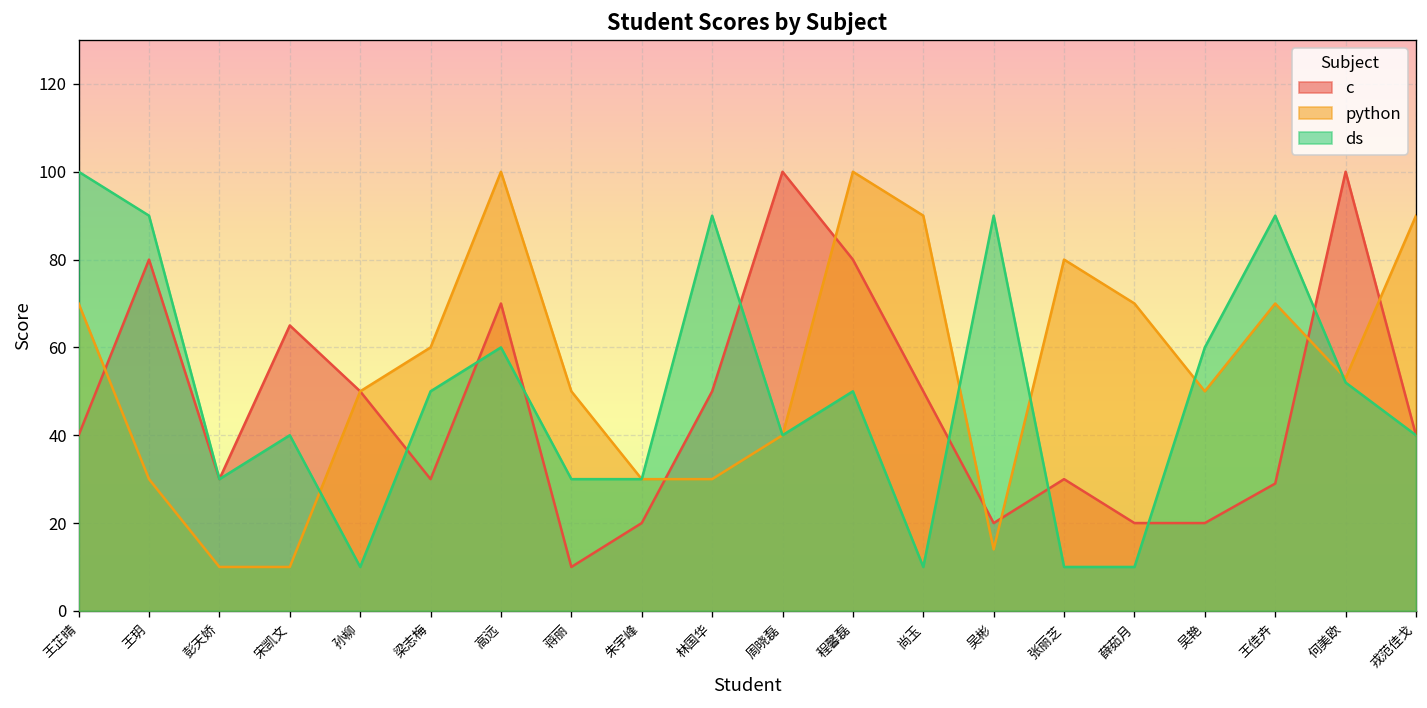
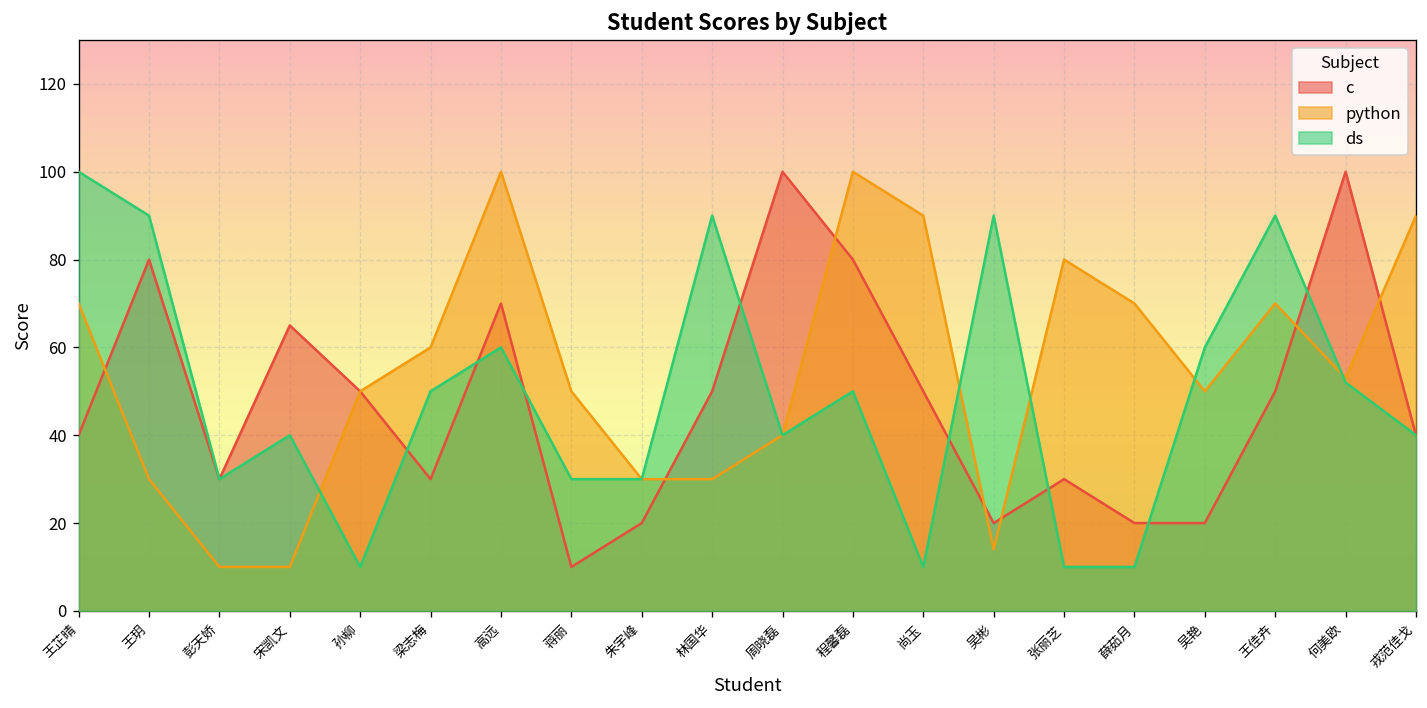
  {
    "c": {
      "王芷晴": 40,
      "王玥": 80,
      "宋凯文": 65,
      "梁志梅": 30,
      "高远": 70,
      "蒋丽": 10,
      "朱宇峰": 20,
      "林国华": 50,
      "周晓磊": 100,
      "程馨磊": 80,
      "尚玉": 50,
      "吴彬": 20,
      "张丽芝": 30,
      "薛茹月": 20,
      "吴艳": 20,
-     "王佳卉": 29,
+     "王佳卉": 50,
      "何美欧": 100
    },
    "python": {
      "王芷晴": 70,
      "王玥": 30,
      "彭天娇": 10,
      "宋凯文": 10,
      "梁志梅": 60,
      "高远": 100,
      "蒋丽": 50,
      "林国华": 30,
      "程馨磊": 100,
      "尚玉": 90,
      "吴彬": 14,
      "张丽芝": 80,
      "薛茹月": 70,
      "吴艳": 50,
      "王佳卉": 70,
      "何美欧": 53,
      "戎范佳戈": 90
    },
    "ds": {
      "王芷晴": 100,
      "王玥": 90,
      "宋凯文": 40,
      "孙柳": 10,
      "梁志梅": 50,
      "高远": 60,
      "蒋丽": 30,
      "林国华": 90,
      "程馨磊": 50,
      "尚玉": 10,
      "吴彬": 90,
      "张丽芝": 10,
      "薛茹月": 10,
      "吴艳": 60,
      "王佳卉": 90,
      "何美欧": 52
    }
  }
